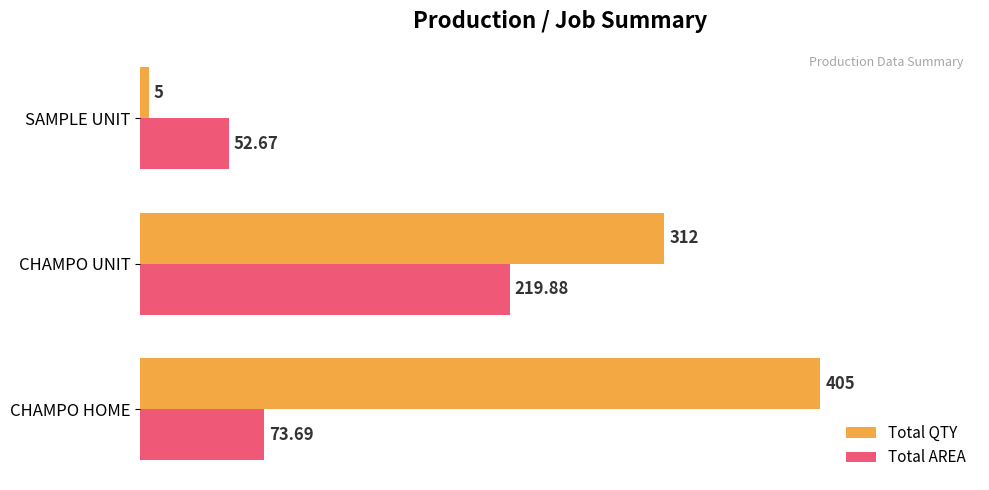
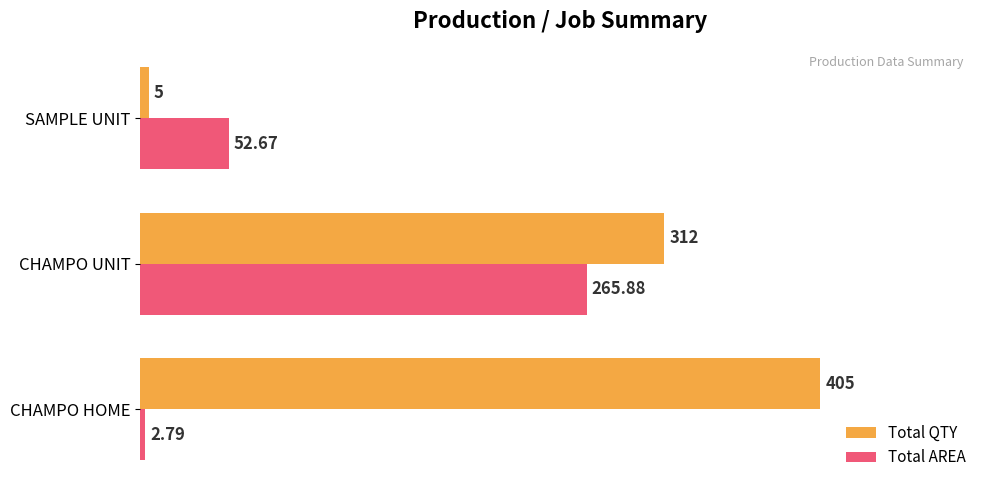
  {
    "Total QTY": {
      "SAMPLE UNIT": 5,
      "CHAMPO UNIT": 312,
      "CHAMPO HOME": 405
    },
    "Total AREA": {
      "SAMPLE UNIT": 52.67,
-     "CHAMPO UNIT": 219.88,
-     "CHAMPO HOME": 73.69
+     "CHAMPO UNIT": 265.88,
+     "CHAMPO HOME": 2.79
    }
  }
